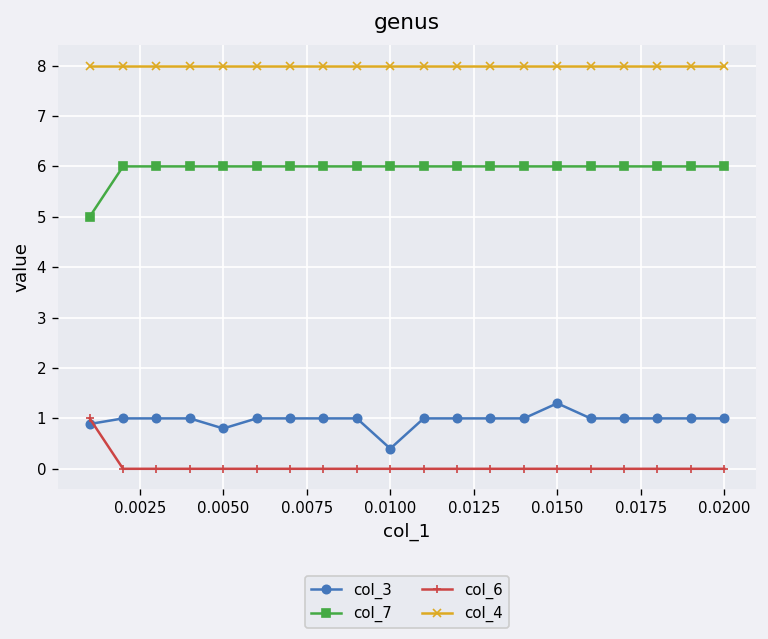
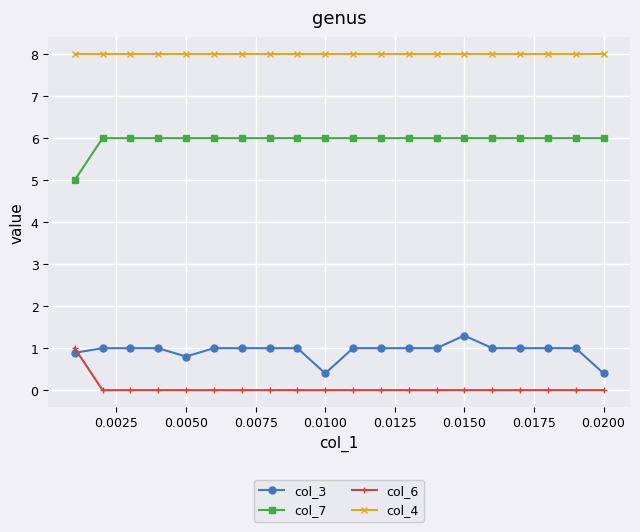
  {
    "col_3": {
      "0.0050": 0.8,
      "0.0100": 0.4,
      "0.0150": 1.3,
-     "0.0200": 1.0
+     "0.0200": 0.4
    },
    "col_7": {
      "0.0050": 6.0,
      "0.0100": 6.0,
      "0.0150": 6.0,
      "0.0200": 6.0
    },
    "col_6": {
      "0.0050": 0.0,
      "0.0100": 0.0,
      "0.0150": 0.0,
      "0.0200": 0.0
    },
    "col_4": {
      "0.0050": 8.0,
      "0.0100": 8.0,
      "0.0150": 8.0,
      "0.0200": 8.0
    }
  }
